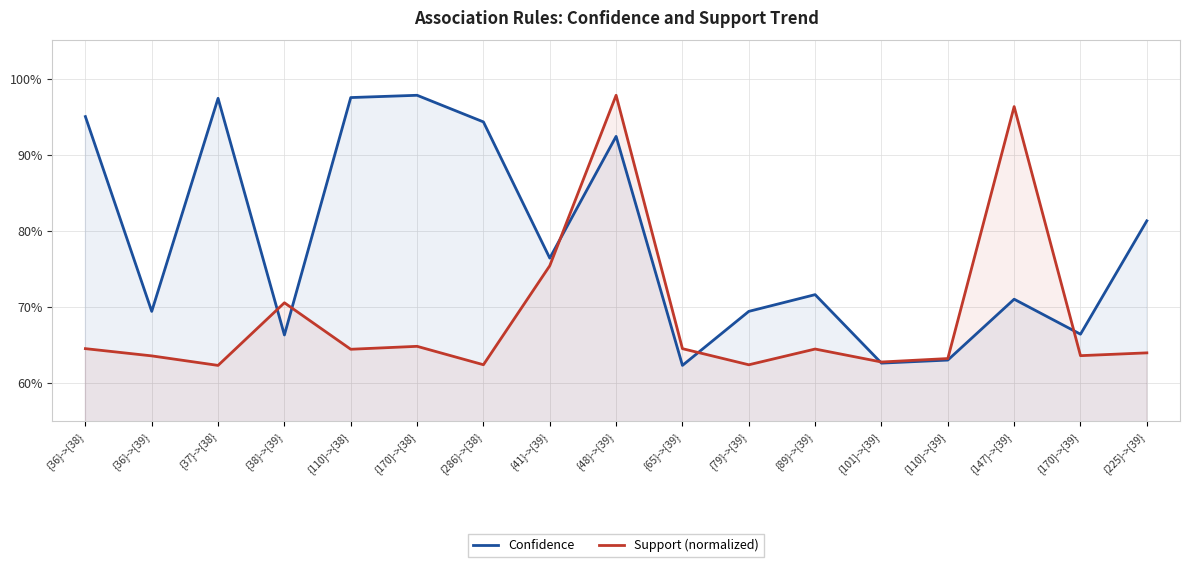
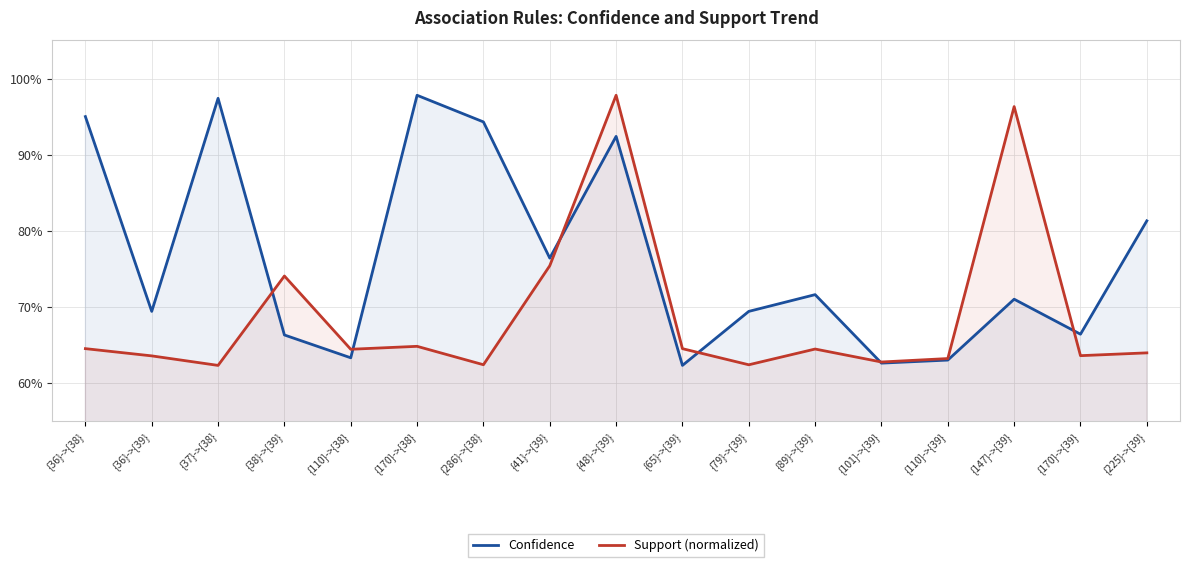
  {
    "Confidence": {
      "{36}->{38}": "95%",
      "{36}->{39}": "69%",
      "{37}->{38}": "97%",
      "{38}->{39}": "66%",
-     "{110}->{38}": "98%",
+     "{110}->{38}": "63%",
      "{170}->{38}": "98%",
      "{286}->{38}": "94%",
      "{41}->{39}": "76%",
      "{48}->{39}": "92%",
      "{65}->{39}": "62%",
      "{79}->{39}": "69%",
      "{89}->{39}": "72%",
      "{147}->{39}": "71%",
      "{170}->{39}": "66%",
      "{225}->{39}": "81%"
    },
    "Support (normalized)": {
      "{36}->{38}": "65%",
      "{36}->{39}": "64%",
      "{37}->{38}": "62%",
-     "{38}->{39}": "71%",
+     "{38}->{39}": "74%",
      "{110}->{38}": "64%",
      "{170}->{38}": "65%",
      "{286}->{38}": "62%",
      "{41}->{39}": "75%",
      "{48}->{39}": "98%",
      "{65}->{39}": "64%",
      "{79}->{39}": "62%",
      "{89}->{39}": "64%",
      "{147}->{39}": "96%",
      "{170}->{39}": "64%",
      "{225}->{39}": "64%"
    }
  }
